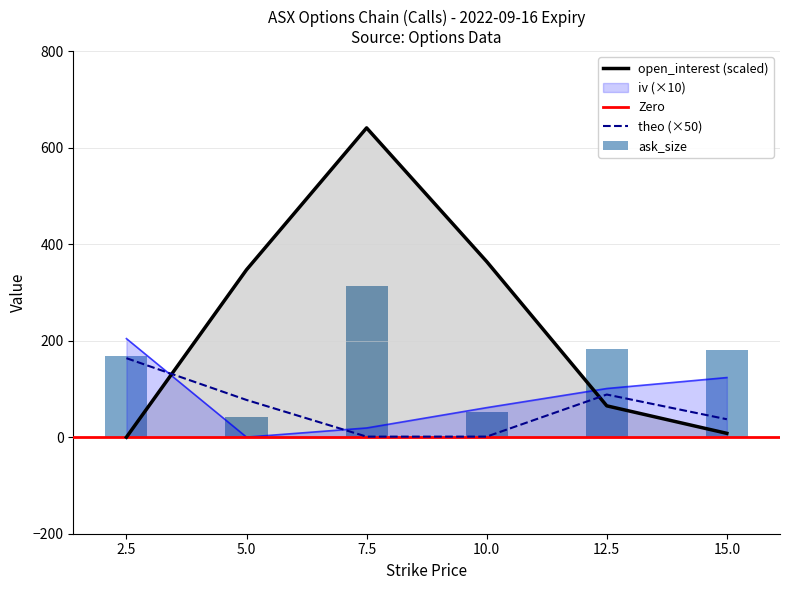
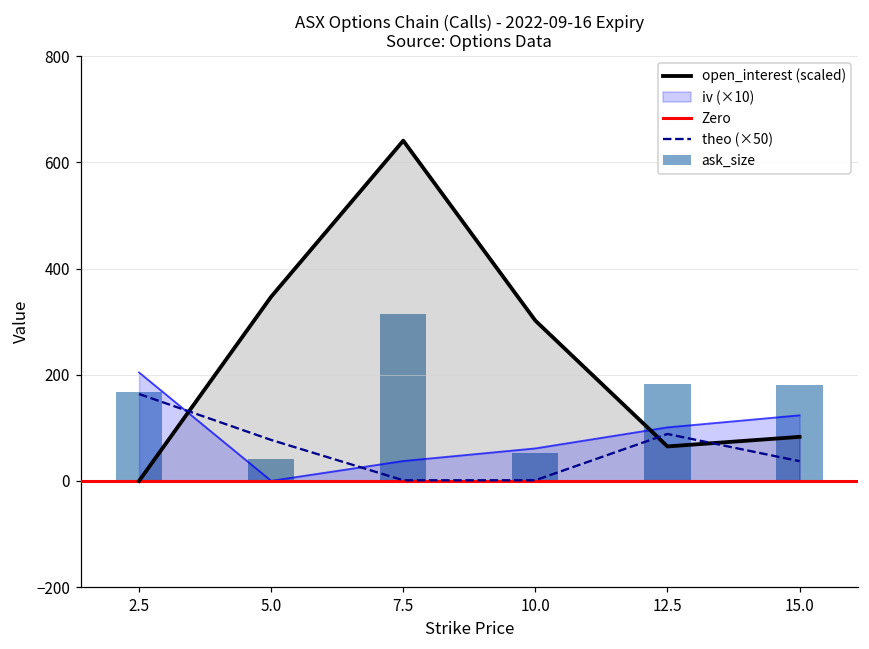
  {
    "open_interest (scaled)": {
      "2.5": 0,
      "5.0": 350,
      "7.5": 640,
-     "10.0": 360,
+     "10.0": 300,
      "12.5": 70,
-     "15.0": 10
+     "15.0": 80
    },
    "ask_size": {
      "2.5": 170,
      "5.0": 40,
      "7.5": 310,
      "10.0": 50,
      "12.5": 180,
      "15.0": 180
    },
    "iv (×10)": {
      "2.5": 200,
      "5.0": 0,
-     "7.5": 20,
+     "7.5": 40,
      "10.0": 60,
      "12.5": 100,
      "15.0": 120
    },
    "theo (×50)": {
      "2.5": 160,
      "5.0": 80,
      "7.5": 0,
      "10.0": 0,
      "12.5": 90,
      "15.0": 40
    }
  }
